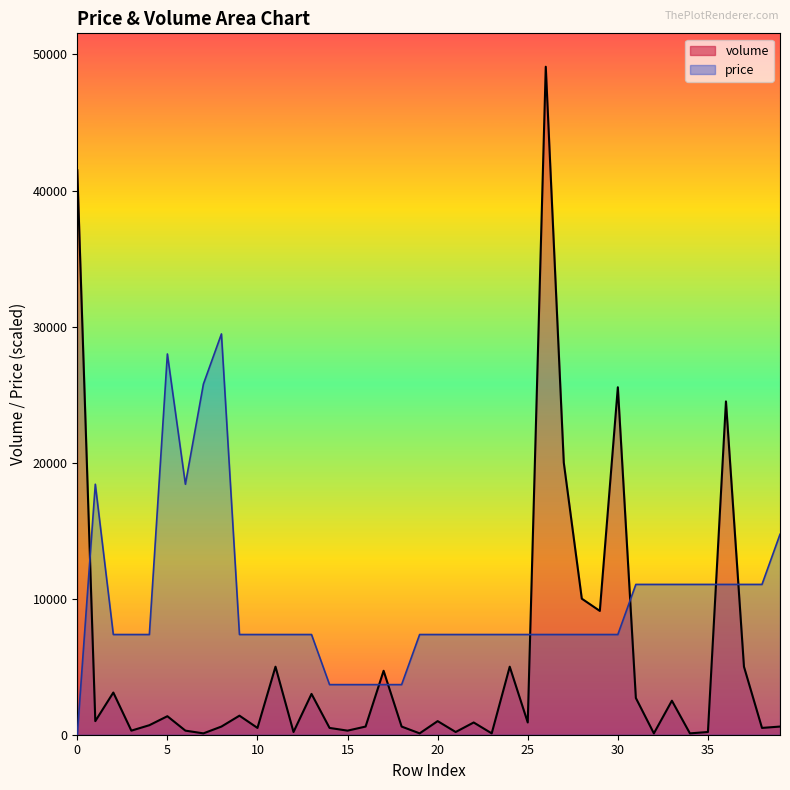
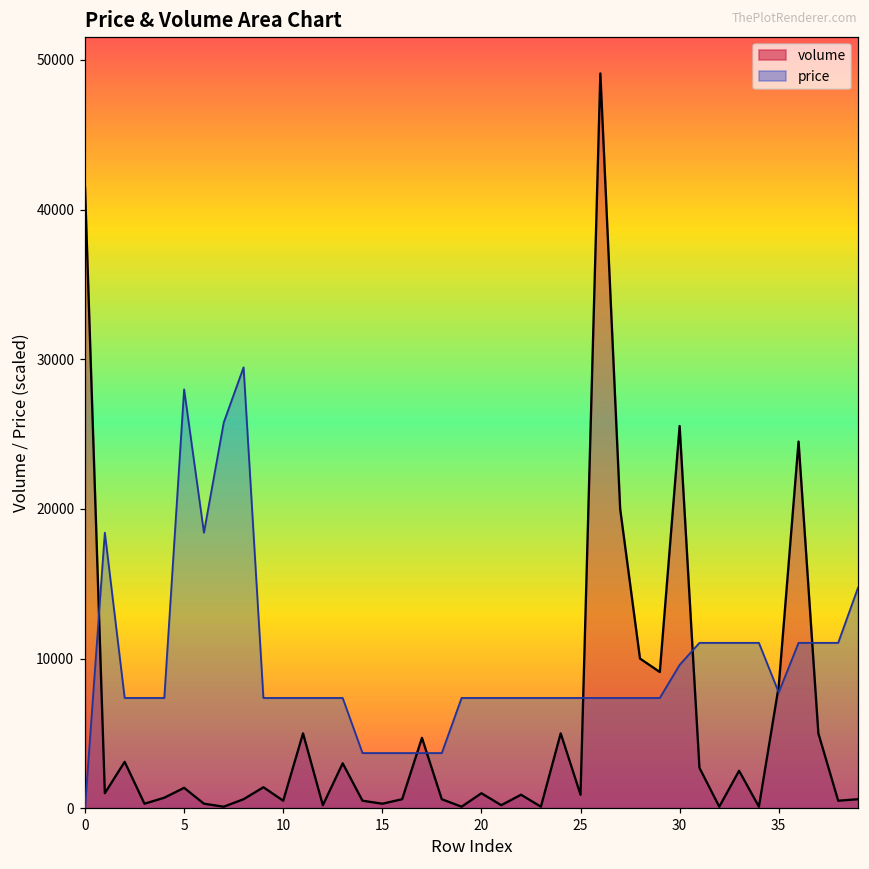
  {
    "volume": {
      "0": 41500,
      "5": 1400,
      "10": 500,
      "15": 300,
      "20": 1000,
      "25": 900,
      "30": 25500,
-     "35": 200
+     "35": 8100
    },
    "price": {
      "0": 0,
      "5": 28000,
      "10": 7400,
      "15": 3700,
      "20": 7400,
      "25": 7400,
-     "30": 7400,
-     "35": 11000
+     "30": 9600,
+     "35": 7700
    }
  }
